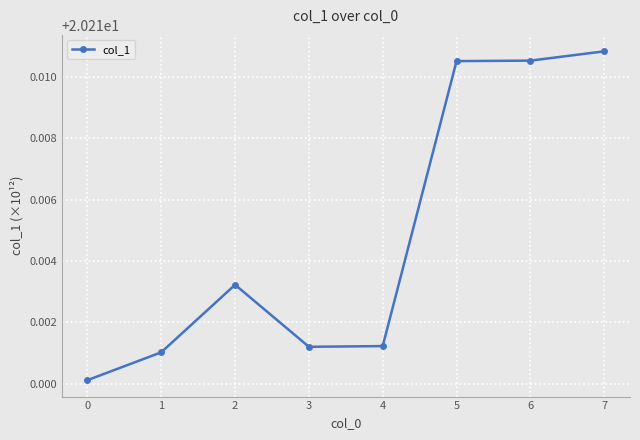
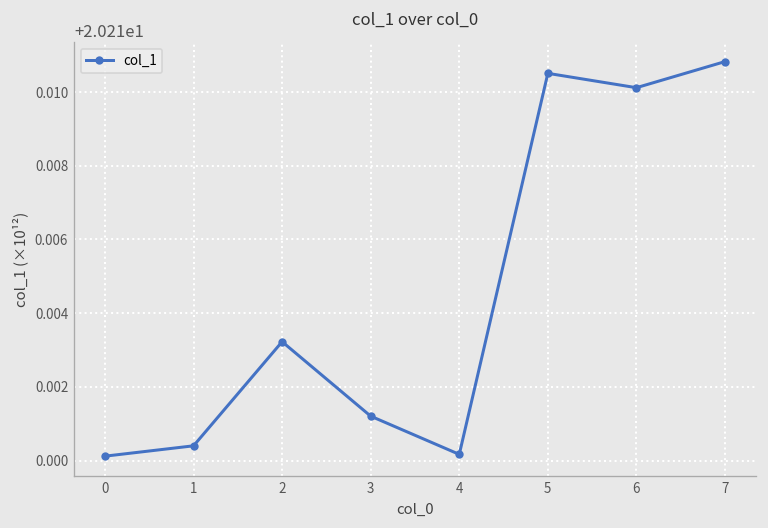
  {
    "0": 20.2101,
-   "1": 20.2110,
+   "1": 20.2104,
    "2": 20.2132,
    "3": 20.2112,
-   "4": 20.2112,
+   "4": 20.2102,
    "5": 20.2205,
-   "6": 20.2205,
+   "6": 20.2201,
    "7": 20.2208
  }
